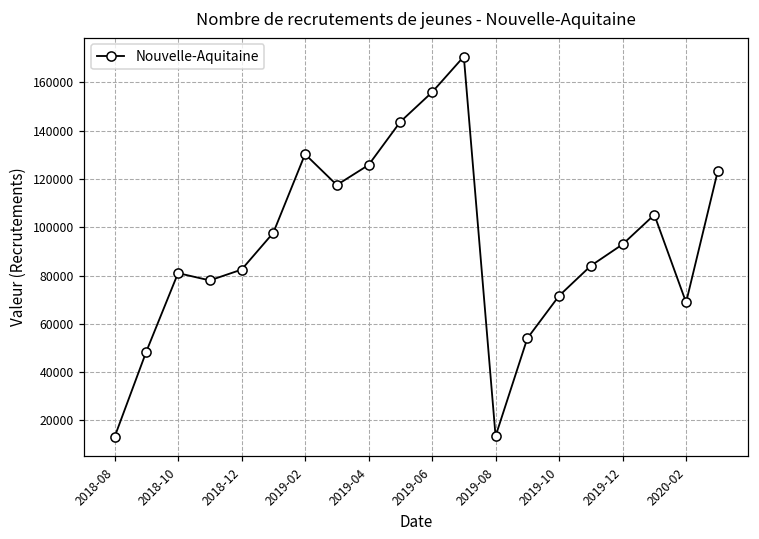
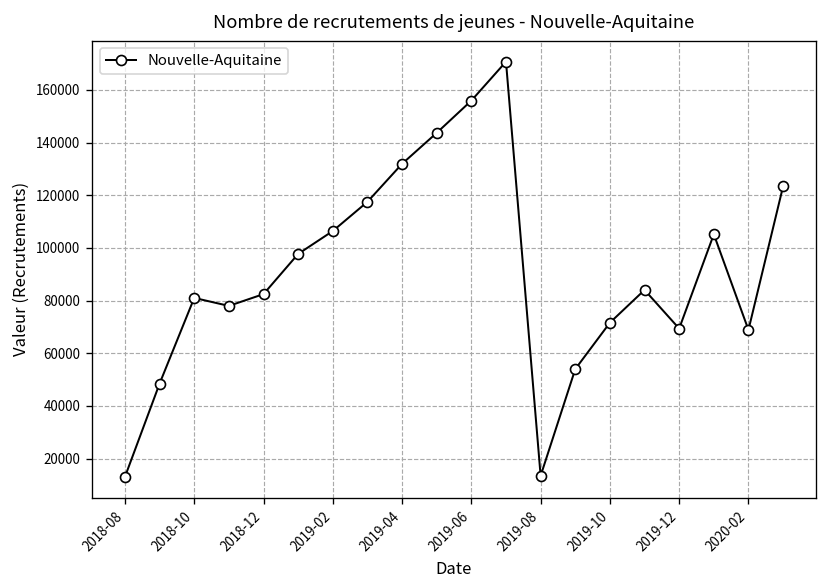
  {
    "2018-08": 13000,
    "2018-10": 81000,
    "2018-12": 82000,
-   "2019-02": 130000,
-   "2019-04": 126000,
+   "2019-02": 106000,
+   "2019-04": 132000,
    "2019-06": 156000,
    "2019-08": 13000,
    "2019-10": 72000,
-   "2019-12": 93000,
+   "2019-12": 69000,
    "2020-02": 69000
  }
